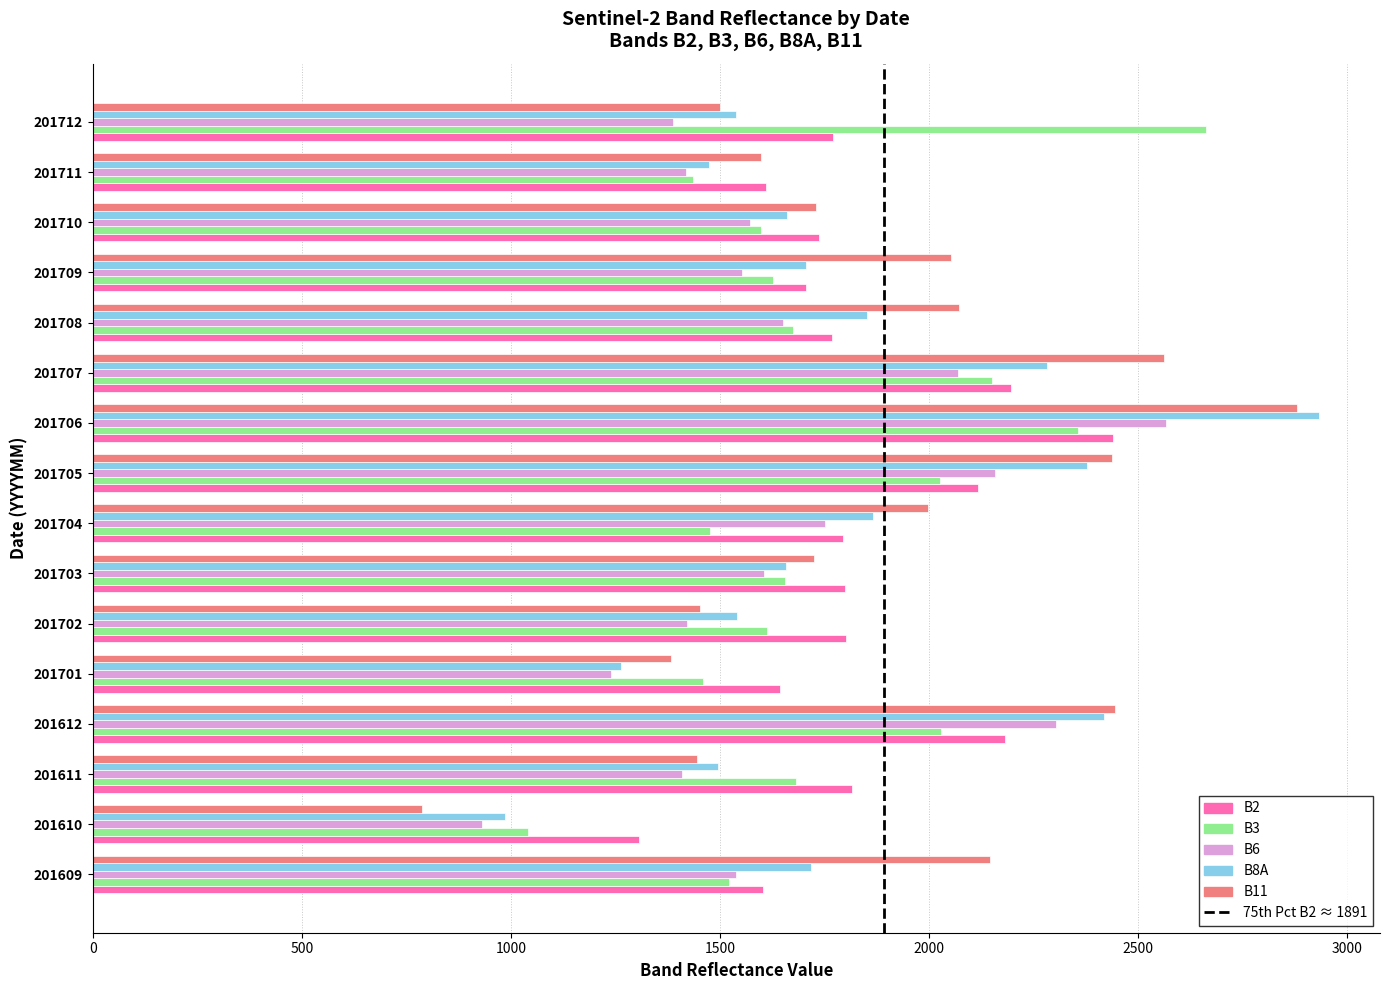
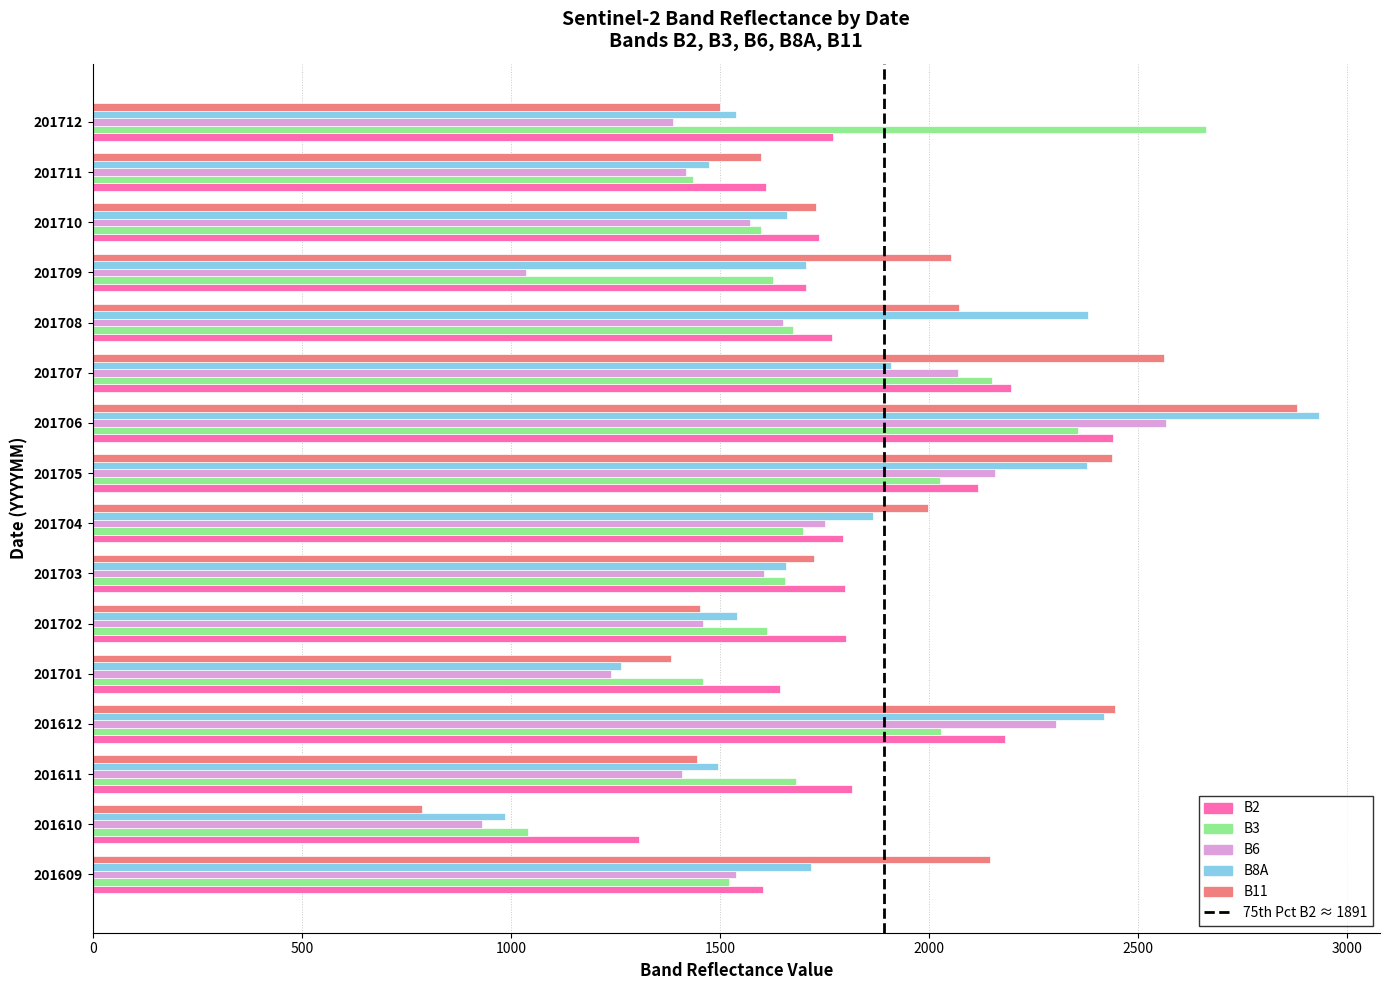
  {
    "B3": {
      "201712": 2660,
      "201711": 1440,
      "201710": 1600,
      "201709": 1630,
      "201708": 1680,
      "201707": 2150,
      "201706": 2360,
      "201705": 2030,
-     "201704": 1480,
+     "201704": 1700,
      "201703": 1660,
      "201702": 1610,
      "201701": 1460,
      "201612": 2030,
      "201611": 1680,
      "201610": 1040,
      "201609": 1520
    },
    "B6": {
      "201712": 1390,
      "201711": 1420,
      "201710": 1570,
-     "201709": 1550,
+     "201709": 1040,
      "201708": 1650,
      "201707": 2070,
      "201706": 2570,
      "201705": 2160,
      "201704": 1750,
      "201703": 1610,
-     "201702": 1420,
+     "201702": 1460,
      "201701": 1240,
      "201612": 2300,
      "201611": 1410,
      "201610": 930,
      "201609": 1540
    },
    "B8A": {
      "201712": 1540,
      "201711": 1470,
      "201710": 1660,
      "201709": 1710,
-     "201708": 1850,
-     "201707": 2280,
+     "201708": 2380,
+     "201707": 1910,
      "201706": 2930,
      "201705": 2380,
      "201704": 1870,
      "201703": 1660,
      "201702": 1540,
      "201701": 1260,
      "201612": 2420,
      "201611": 1500,
      "201610": 990,
      "201609": 1720
    }
  }
